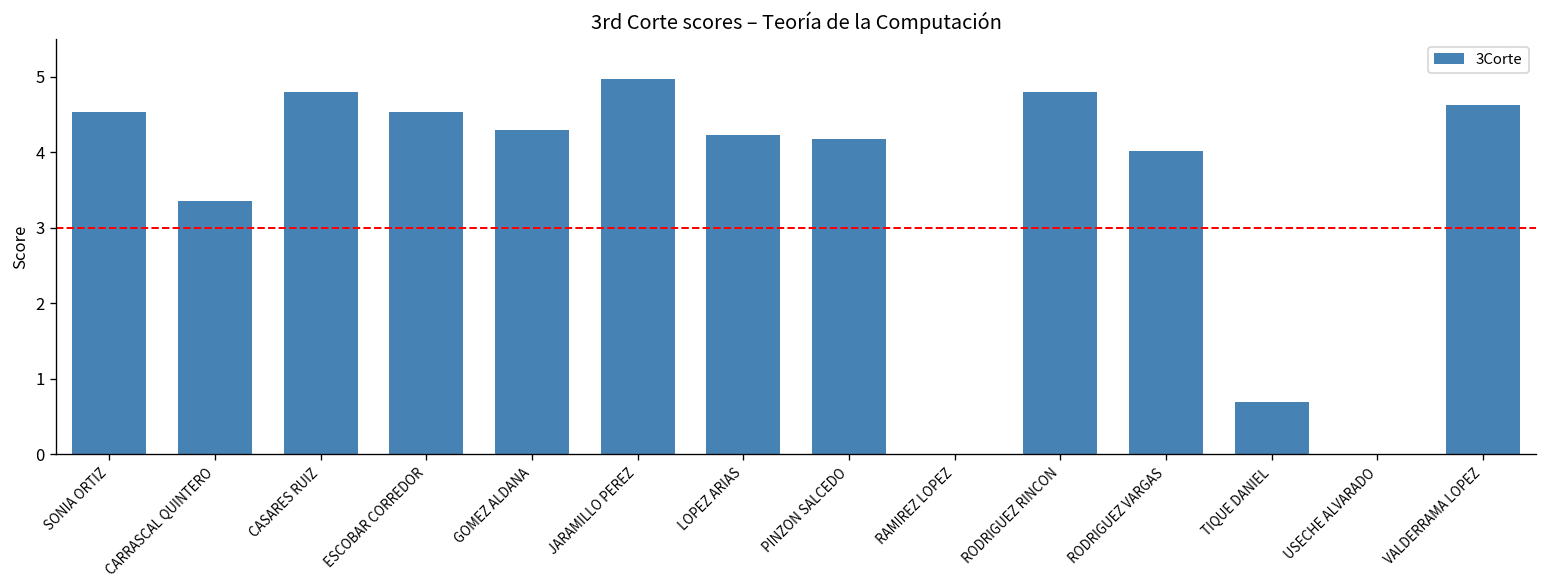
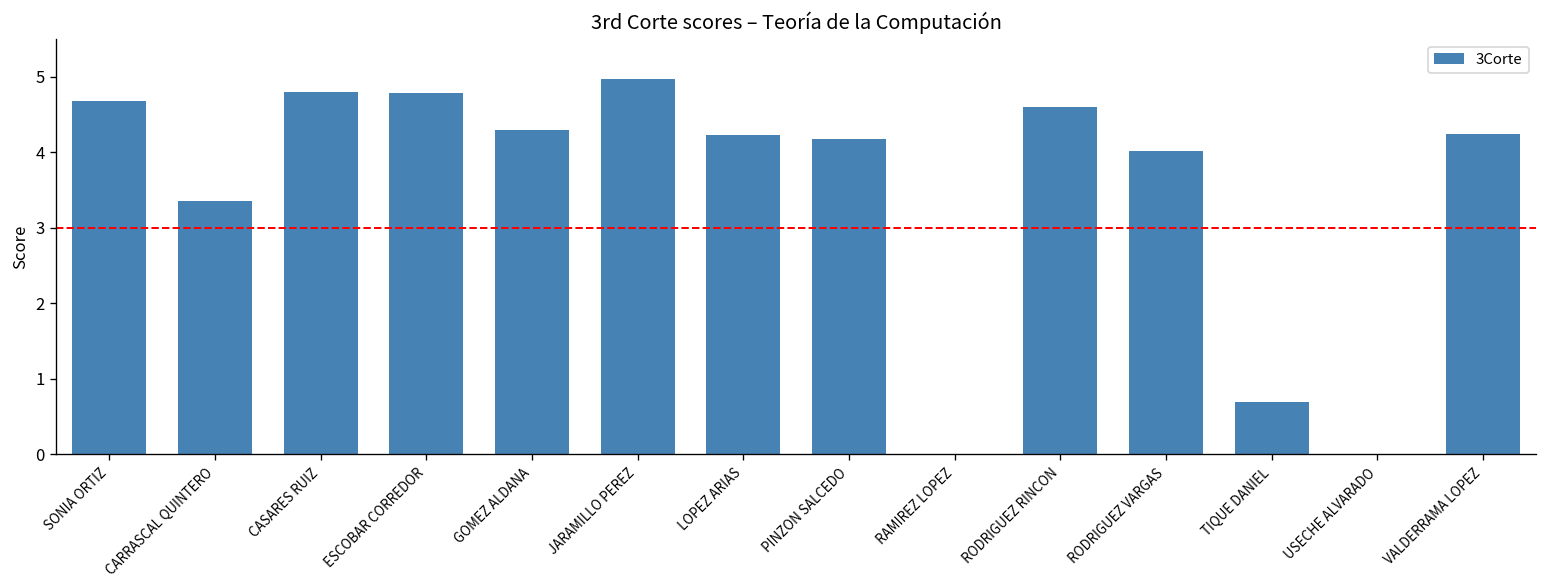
  {
-   "SONIA ORTIZ": 4.5,
+   "SONIA ORTIZ": 4.7,
    "CARRASCAL QUINTERO": 3.4,
    "CASARES RUIZ": 4.8,
-   "ESCOBAR CORREDOR": 4.5,
+   "ESCOBAR CORREDOR": 4.8,
    "GOMEZ ALDANA": 4.3,
    "JARAMILLO PEREZ": 5.0,
    "LOPEZ ARIAS": 4.2,
    "PINZON SALCEDO": 4.2,
    "RAMIREZ LOPEZ": 0.0,
-   "RODRIGUEZ RINCON": 4.8,
+   "RODRIGUEZ RINCON": 4.6,
    "RODRIGUEZ VARGAS": 4.0,
    "TIQUE DANIEL": 0.7,
    "USECHE ALVARADO": 0.0,
-   "VALDERRAMA LOPEZ": 4.6
+   "VALDERRAMA LOPEZ": 4.2
  }
